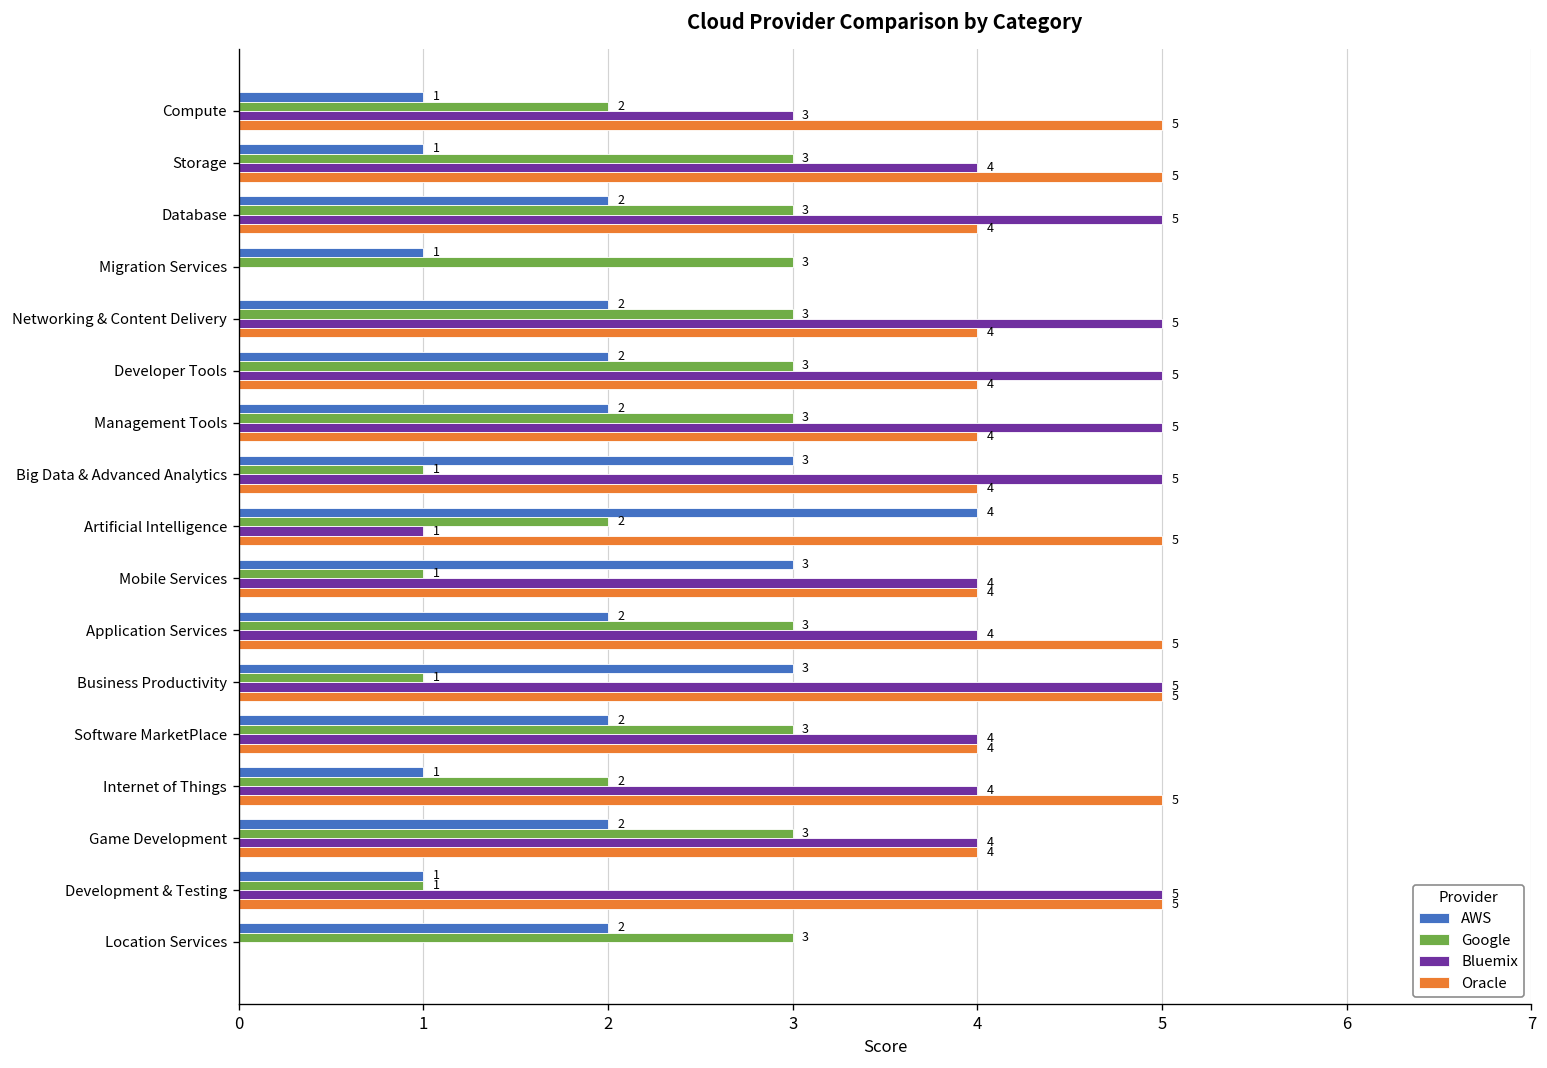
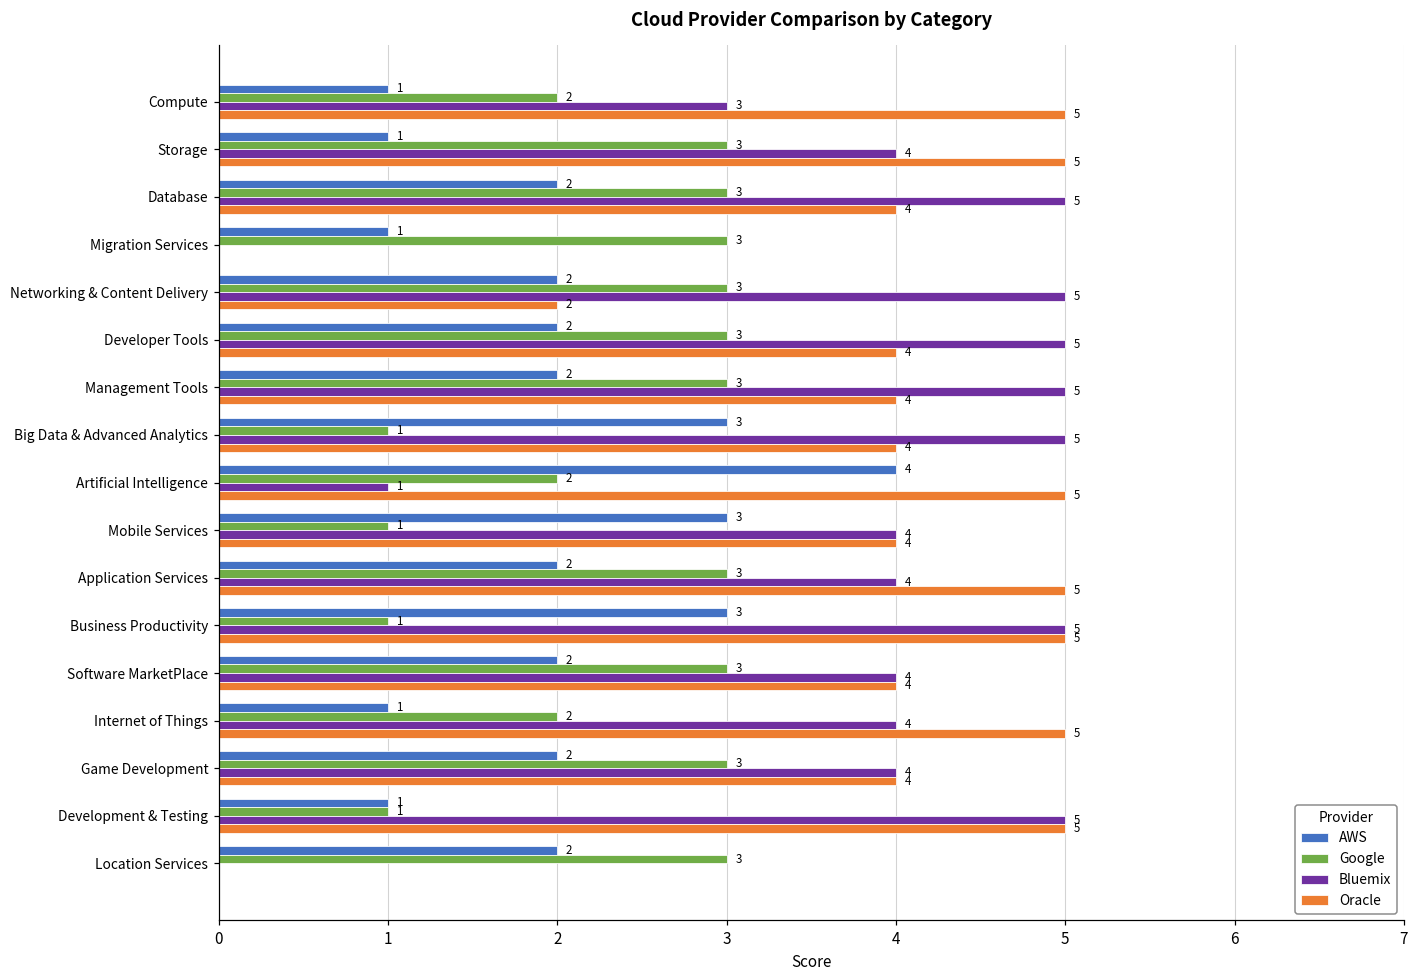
  {
    "AWS": {
      "Compute": 1,
      "Storage": 1,
      "Database": 2,
      "Migration Services": 1,
      "Networking & Content Delivery": 2,
      "Developer Tools": 2,
      "Management Tools": 2,
      "Big Data & Advanced Analytics": 3,
      "Artificial Intelligence": 4,
      "Mobile Services": 3,
      "Application Services": 2,
      "Business Productivity": 3,
      "Software MarketPlace": 2,
      "Internet of Things": 1,
      "Game Development": 2,
      "Location Services": 2
    },
    "Google": {
      "Compute": 2,
      "Storage": 3,
      "Database": 3,
      "Migration Services": 3,
      "Networking & Content Delivery": 3,
      "Developer Tools": 3,
      "Management Tools": 3,
      "Big Data & Advanced Analytics": 1,
      "Artificial Intelligence": 2,
      "Mobile Services": 1,
      "Application Services": 3,
      "Business Productivity": 1,
      "Software MarketPlace": 3,
      "Internet of Things": 2,
      "Game Development": 3,
      "Location Services": 3
    },
    "Bluemix": {
      "Compute": 3,
      "Storage": 4,
      "Database": 5,
      "Networking & Content Delivery": 5,
      "Developer Tools": 5,
      "Management Tools": 5,
      "Big Data & Advanced Analytics": 5,
      "Artificial Intelligence": 1,
      "Application Services": 4,
      "Internet of Things": 4
    },
    "Oracle": {
      "Compute": 5,
      "Storage": 5,
      "Database": 4,
-     "Networking & Content Delivery": 4,
+     "Networking & Content Delivery": 2,
      "Developer Tools": 4,
      "Management Tools": 4,
      "Big Data & Advanced Analytics": 4,
      "Artificial Intelligence": 5,
      "Application Services": 5,
      "Internet of Things": 5
    }
  }
